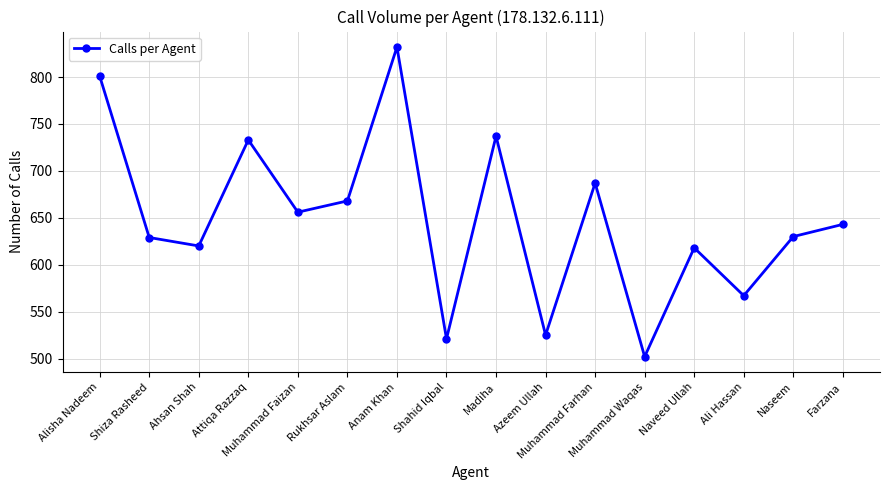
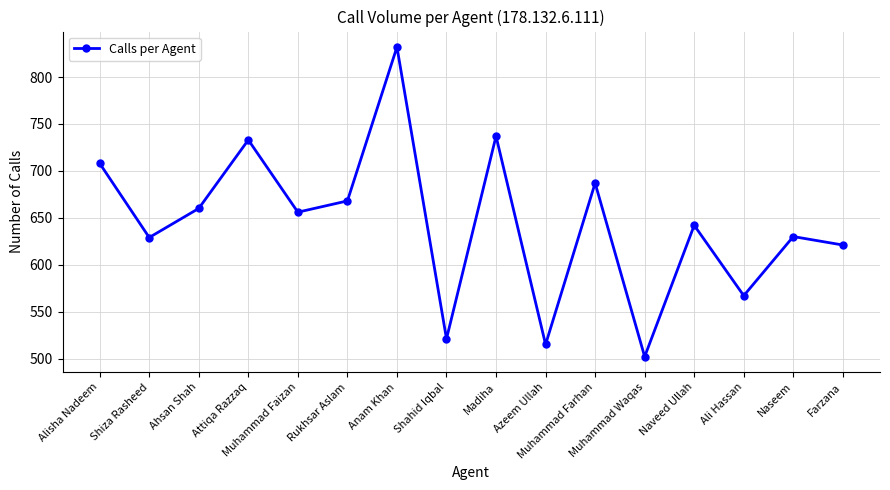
  {
-   "Alisha Nadeem": 800,
+   "Alisha Nadeem": 710,
    "Shiza Rasheed": 630,
-   "Ahsan Shah": 620,
+   "Ahsan Shah": 660,
    "Attiqa Razzaq": 730,
    "Muhammad Faizan": 660,
    "Rukhsar Aslam": 670,
    "Anam Khan": 830,
    "Shahid Iqbal": 520,
    "Madiha": 740,
-   "Azeem Ullah": 530,
+   "Azeem Ullah": 520,
    "Muhammad Farhan": 690,
    "Muhammad Waqas": 500,
-   "Naveed Ullah": 620,
+   "Naveed Ullah": 640,
    "Ali Hassan": 570,
    "Naseem": 630,
-   "Farzana": 640
+   "Farzana": 620
  }
